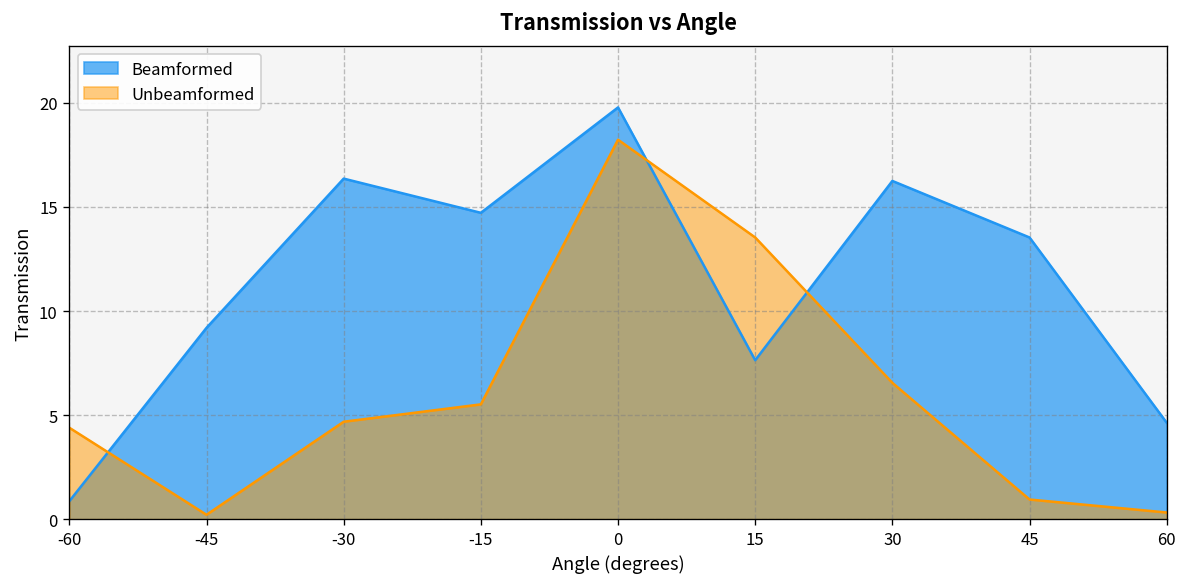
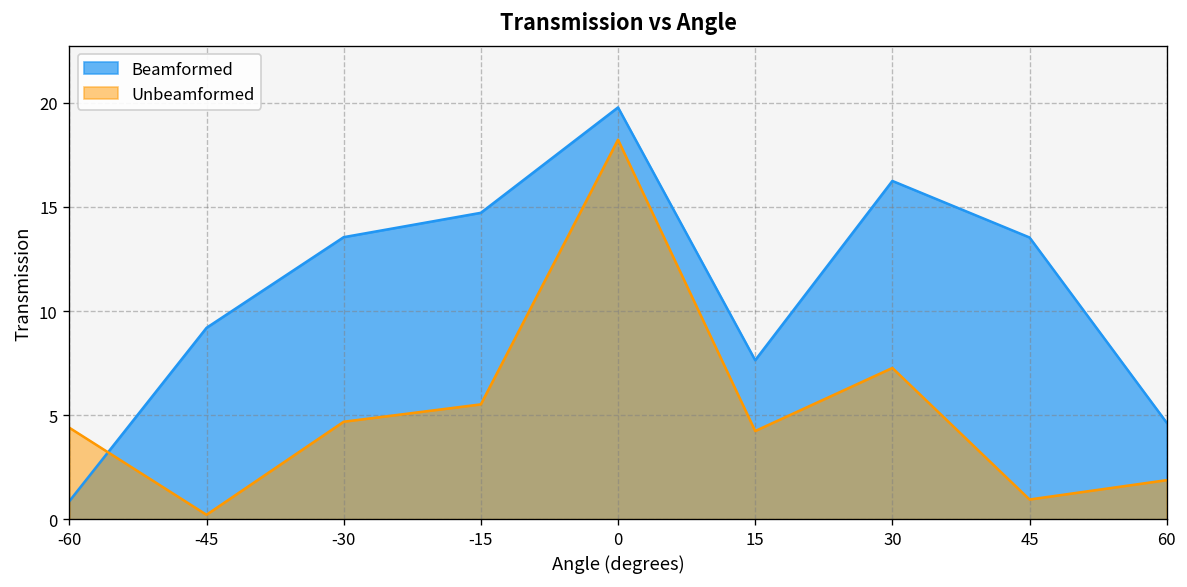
  {
    "Beamformed": {
      "-60": 0.9,
      "-45": 9.2,
-     "-30": 16.4,
+     "-30": 13.5,
      "-15": 14.7,
      "0": 19.8,
      "15": 7.6,
      "30": 16.2,
      "45": 13.5,
      "60": 4.6
    },
    "Unbeamformed": {
      "-60": 4.4,
      "-45": 0.2,
      "-30": 4.7,
      "-15": 5.5,
      "0": 18.2,
-     "15": 13.5,
-     "30": 6.6,
+     "15": 4.2,
+     "30": 7.3,
      "45": 0.9,
-     "60": 0.3
+     "60": 1.9
    }
  }
